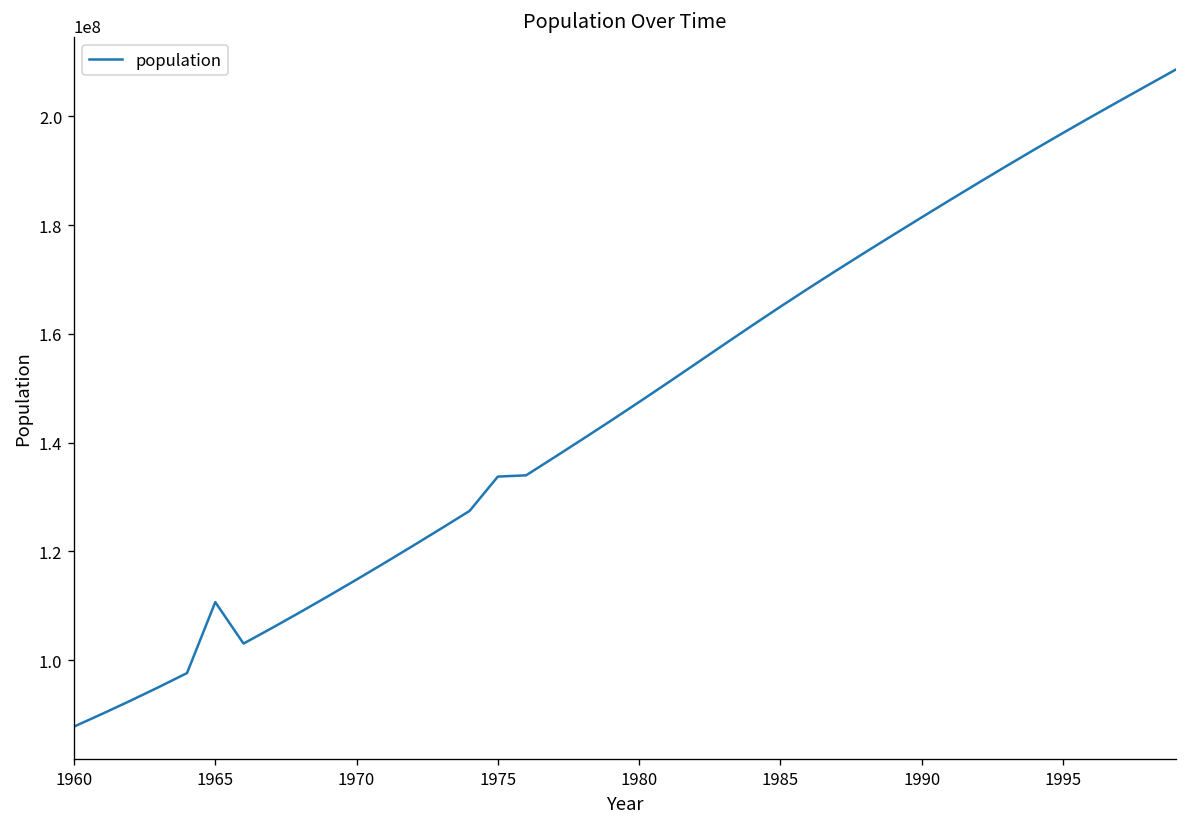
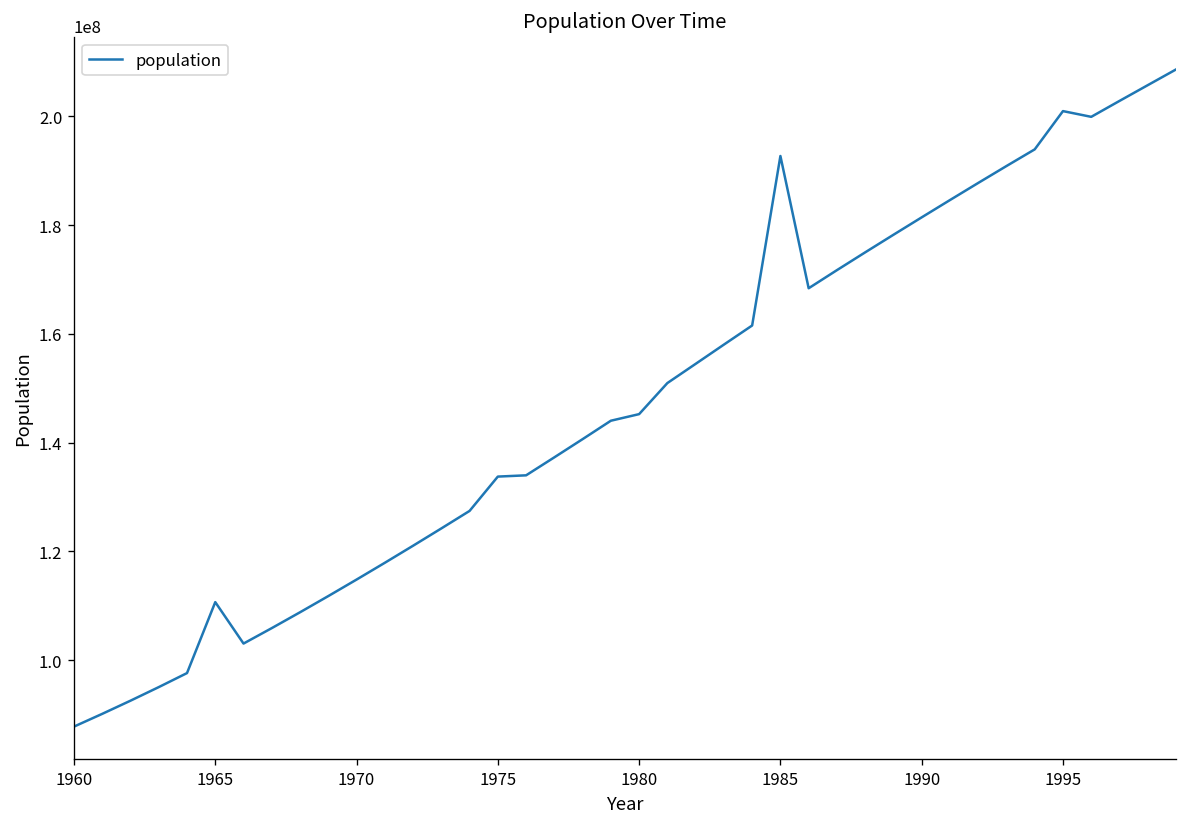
  {
    "1960": 88000000,
    "1965": 111000000,
    "1970": 115000000,
    "1975": 134000000,
-   "1980": 147000000,
-   "1985": 165000000,
+   "1980": 145000000,
+   "1985": 193000000,
    "1990": 181000000,
-   "1995": 197000000
+   "1995": 201000000
  }
